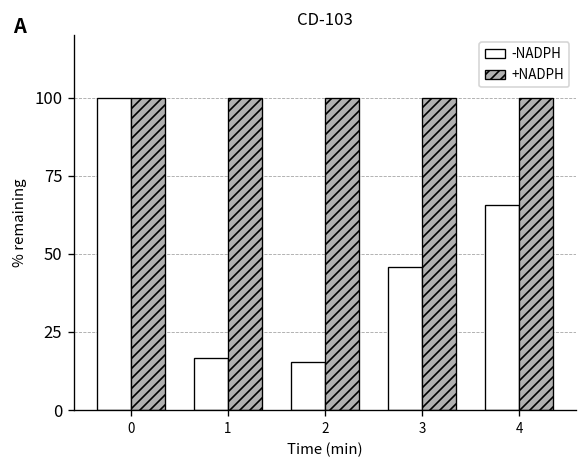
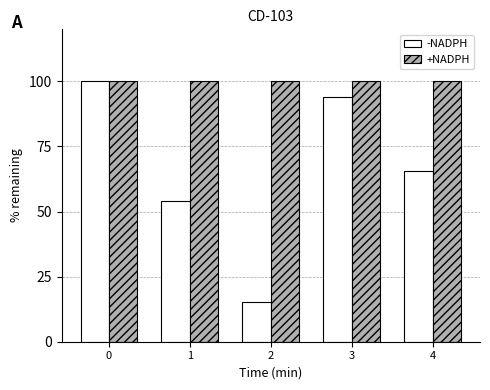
  {
    "-NADPH": {
      "0": 100,
-     "1": 17,
+     "1": 54,
      "2": 15,
-     "3": 46,
+     "3": 94,
      "4": 66
    },
    "+NADPH": {
      "0": 100,
      "1": 100,
      "2": 100,
      "3": 100,
      "4": 100
    }
  }
